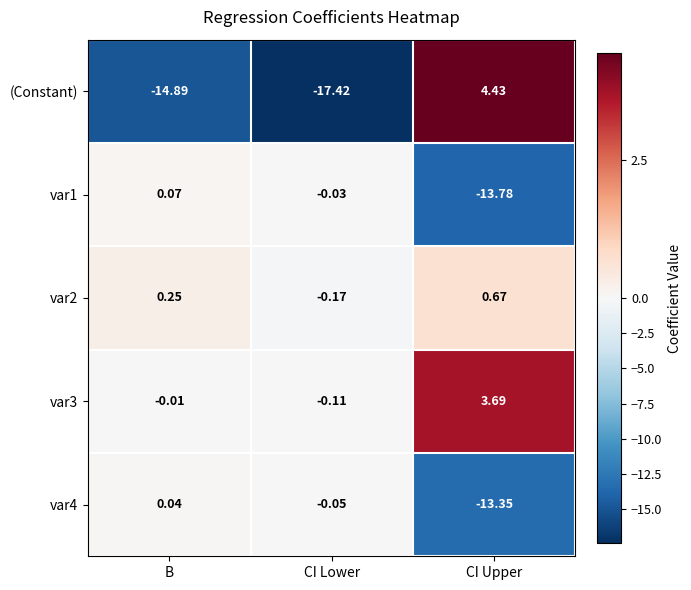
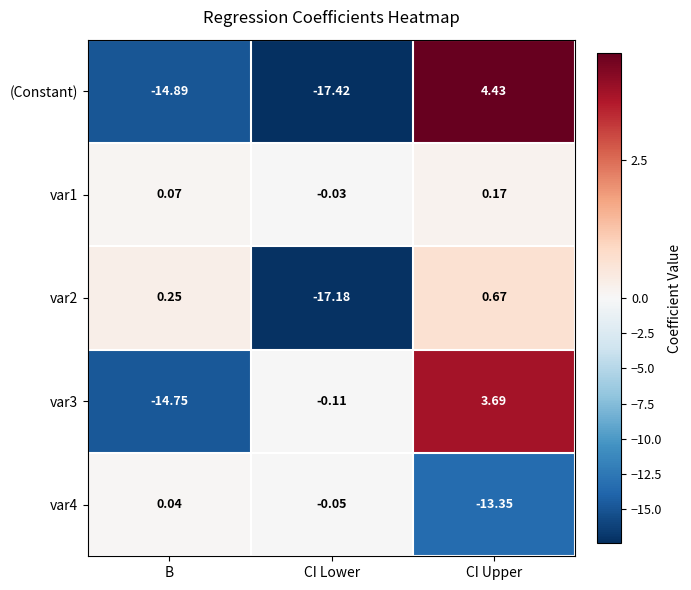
  {
    "(Constant)": {
      "B": -14.89,
      "CI Lower": -17.42,
      "CI Upper": 4.43
    },
    "var1": {
      "B": 0.07,
      "CI Lower": -0.03,
-     "CI Upper": -13.78
+     "CI Upper": 0.17
    },
    "var2": {
      "B": 0.25,
-     "CI Lower": -0.17,
+     "CI Lower": -17.18,
      "CI Upper": 0.67
    },
    "var3": {
-     "B": -0.01,
+     "B": -14.75,
      "CI Lower": -0.11,
      "CI Upper": 3.69
    },
    "var4": {
      "B": 0.04,
      "CI Lower": -0.05,
      "CI Upper": -13.35
    }
  }
